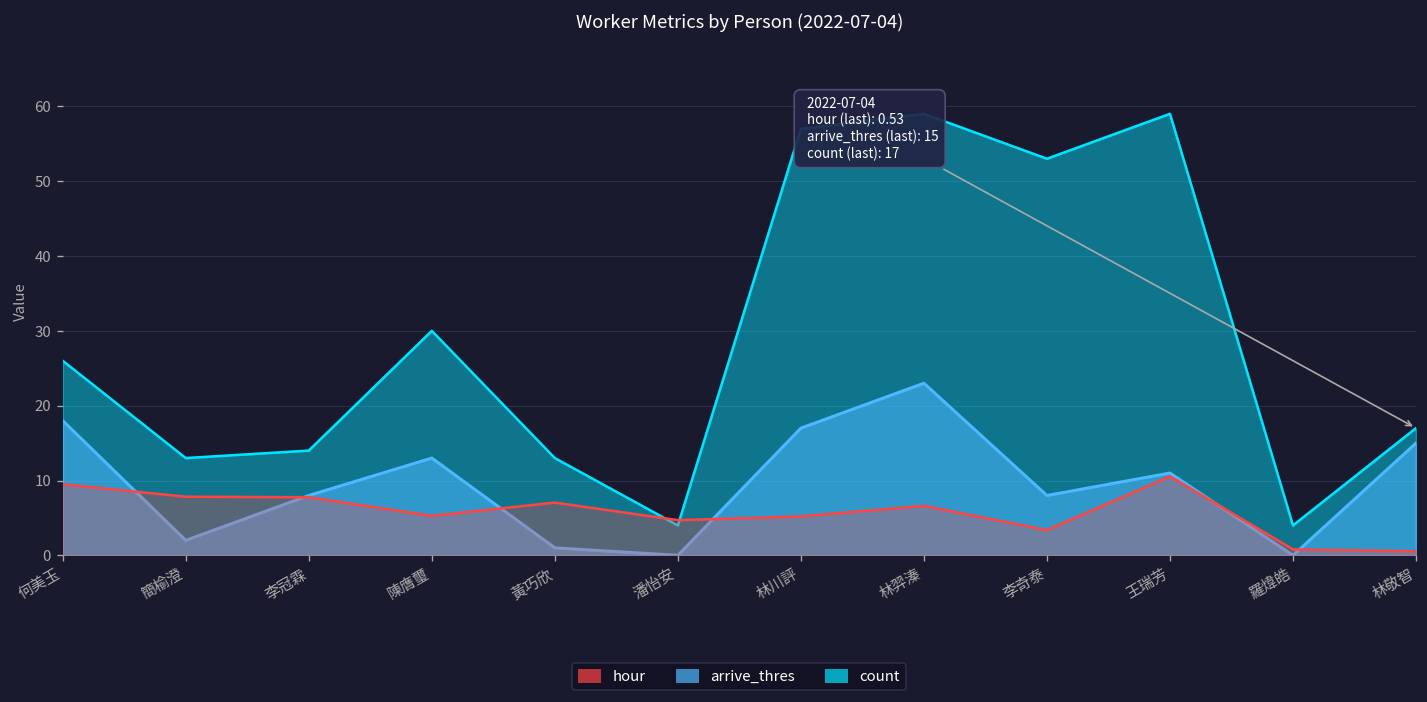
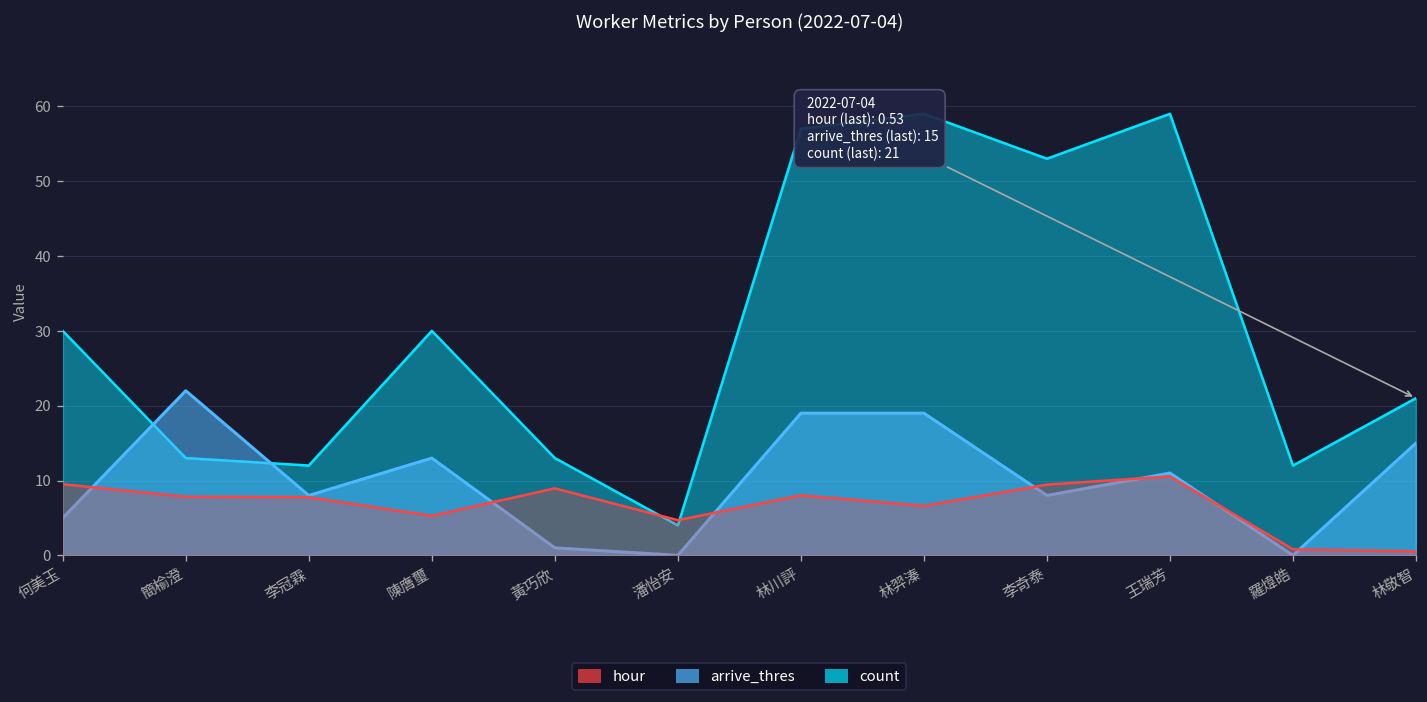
  {
    "count": {
-     "何美玉": 26,
-     "李冠霖": 14,
-     "羅煒皓": 4,
-     "林敬智": 17
+     "何美玉": 30,
+     "李冠霖": 12,
+     "羅煒皓": 12,
+     "林敬智": 21
    },
    "arrive_thres": {
-     "何美玉": 18,
-     "簡榆澄": 2,
+     "何美玉": 5,
+     "簡榆澄": 22,
      "陳膺璽": 13,
      "黃巧欣": 1,
      "潘怡安": 0,
-     "林川評": 17,
-     "林羿溱": 23,
+     "林川評": 19,
+     "林羿溱": 19,
      "李奇泰": 8,
      "王瑞芳": 11,
      "羅煒皓": 0,
      "林敬智": 15
    },
    "hour": {
      "何美玉": 10,
      "簡榆澄": 8,
      "陳膺璽": 5,
-     "黃巧欣": 7,
+     "黃巧欣": 9,
      "潘怡安": 5,
-     "林川評": 5,
+     "林川評": 8,
      "林羿溱": 7,
-     "李奇泰": 3,
+     "李奇泰": 9,
      "王瑞芳": 11,
      "羅煒皓": 1,
      "林敬智": 1
    }
  }
